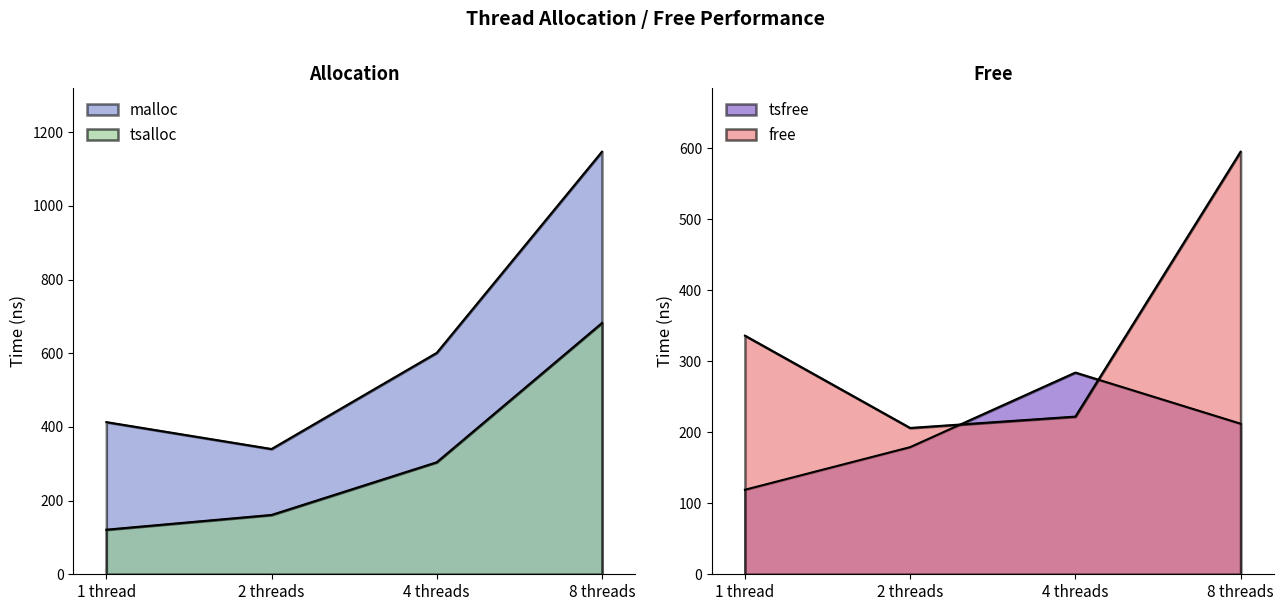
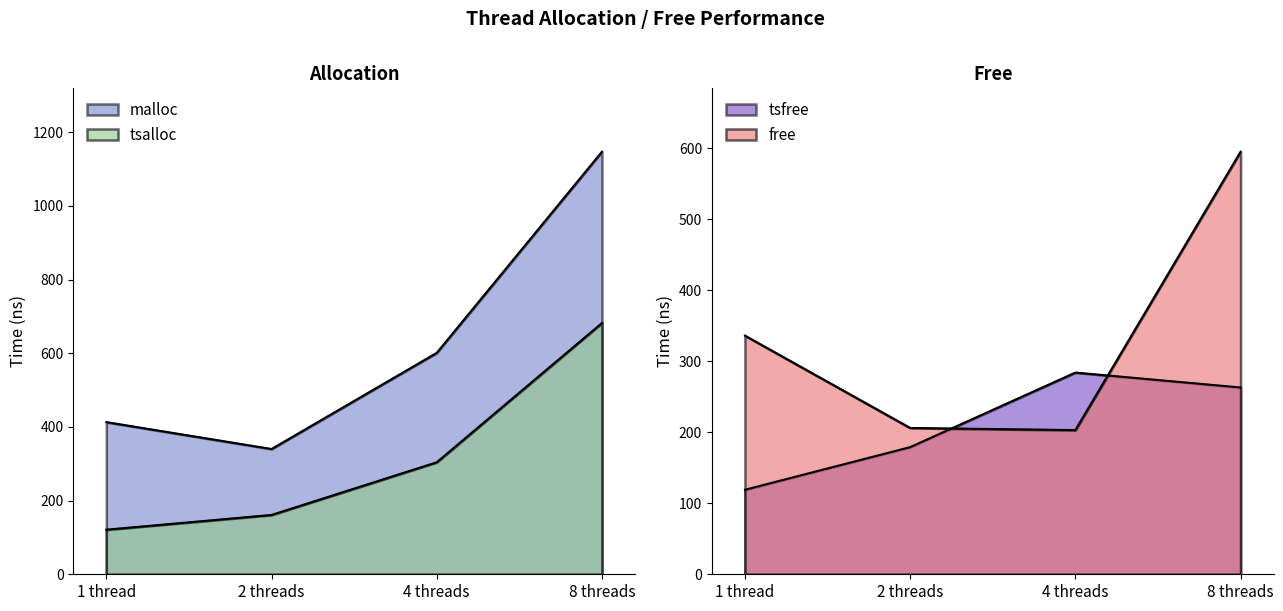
  {
    "Allocation": {
      "malloc": {
        "1 thread": 410,
        "2 threads": 340,
        "4 threads": 600,
        "8 threads": 1150
      },
      "tsalloc": {
        "1 thread": 120,
        "2 threads": 160,
        "4 threads": 300,
        "8 threads": 680
      }
    },
    "Free": {
      "tsfree": {
        "1 thread": 120,
        "2 threads": 180,
        "4 threads": 280,
-       "8 threads": 210
+       "8 threads": 260
      },
      "free": {
        "1 thread": 340,
        "2 threads": 210,
-       "4 threads": 220,
+       "4 threads": 200,
        "8 threads": 600
      }
    }
  }
